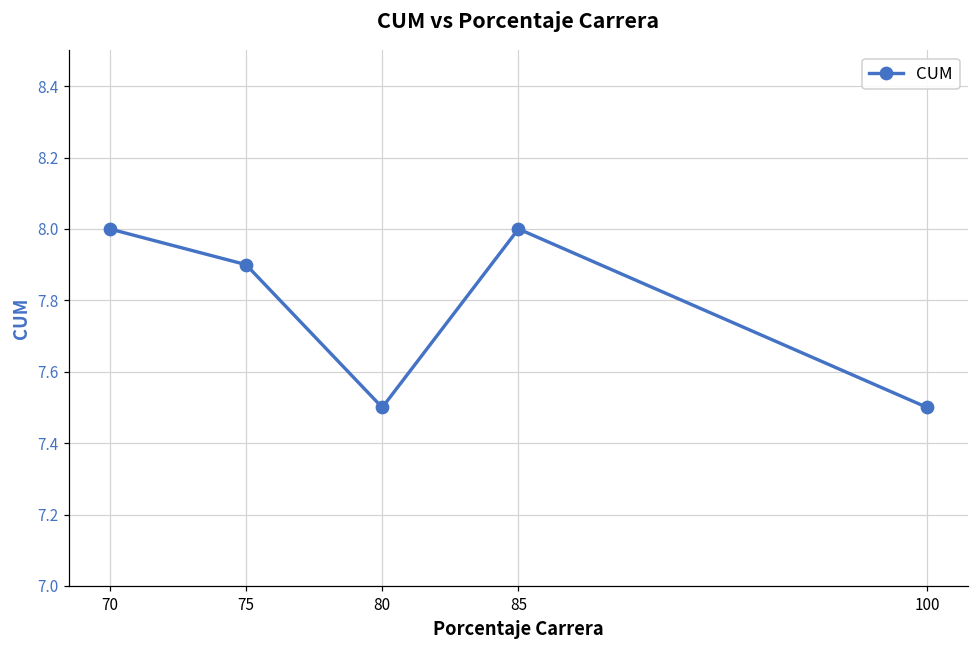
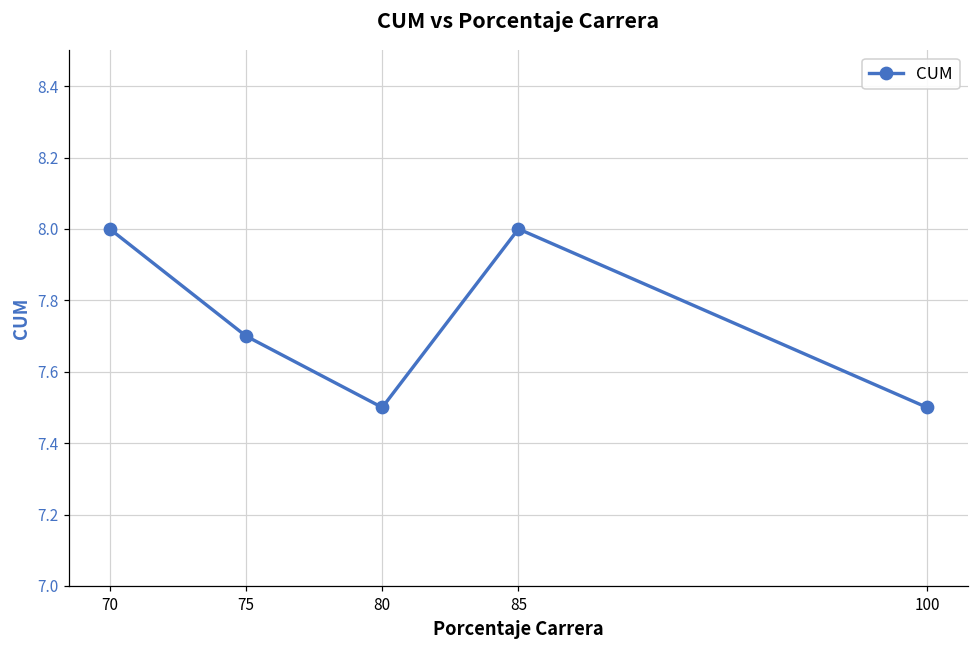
  {
    "70": 8.0,
-   "75": 7.9,
+   "75": 7.7,
    "80": 7.5,
    "85": 8.0,
    "100": 7.5
  }
